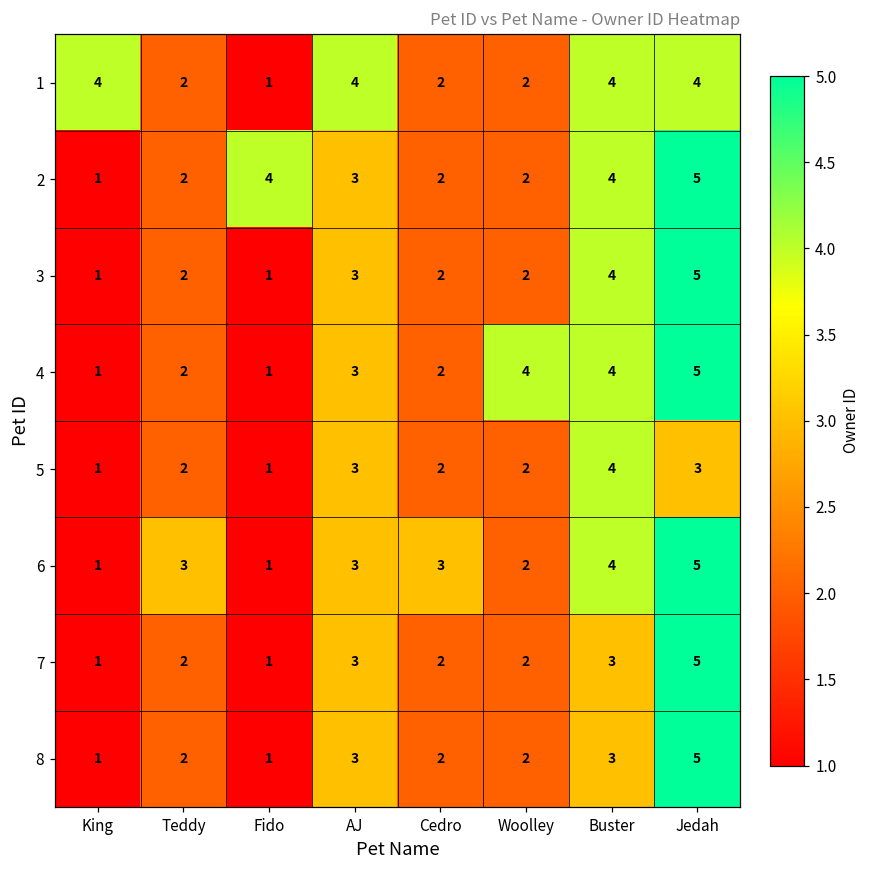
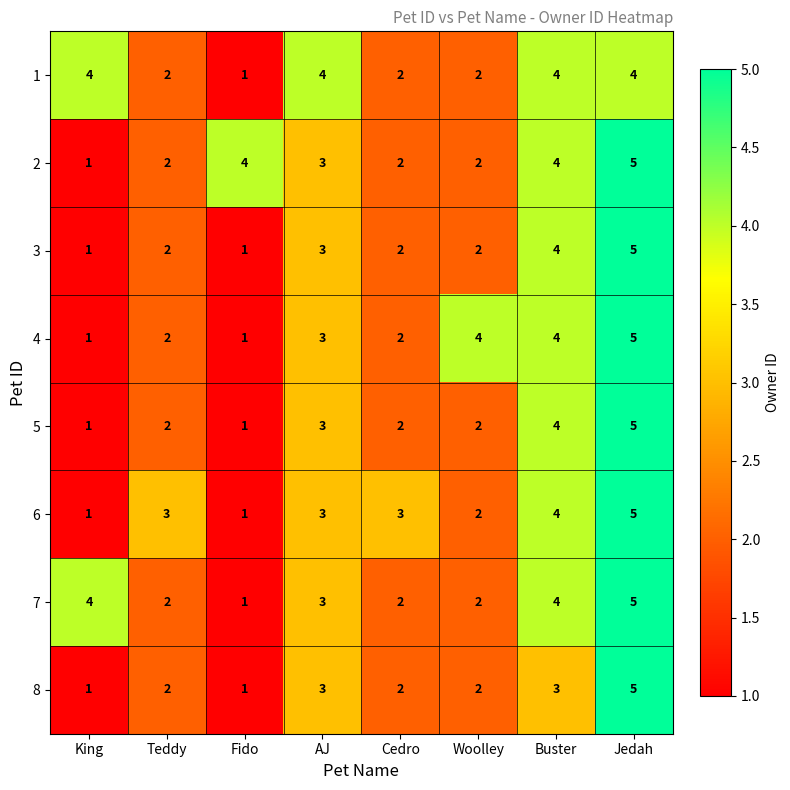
  {
    "1": {
      "King": 4,
      "Teddy": 2,
      "Fido": 1,
      "AJ": 4,
      "Cedro": 2,
      "Woolley": 2,
      "Buster": 4,
      "Jedah": 4
    },
    "2": {
      "King": 1,
      "Teddy": 2,
      "Fido": 4,
      "AJ": 3,
      "Cedro": 2,
      "Woolley": 2,
      "Buster": 4,
      "Jedah": 5
    },
    "3": {
      "King": 1,
      "Teddy": 2,
      "Fido": 1,
      "AJ": 3,
      "Cedro": 2,
      "Woolley": 2,
      "Buster": 4,
      "Jedah": 5
    },
    "4": {
      "King": 1,
      "Teddy": 2,
      "Fido": 1,
      "AJ": 3,
      "Cedro": 2,
      "Woolley": 4,
      "Buster": 4,
      "Jedah": 5
    },
    "5": {
      "King": 1,
      "Teddy": 2,
      "Fido": 1,
      "AJ": 3,
      "Cedro": 2,
      "Woolley": 2,
      "Buster": 4,
-     "Jedah": 3
+     "Jedah": 5
    },
    "6": {
      "King": 1,
      "Teddy": 3,
      "Fido": 1,
      "AJ": 3,
      "Cedro": 3,
      "Woolley": 2,
      "Buster": 4,
      "Jedah": 5
    },
    "7": {
-     "King": 1,
+     "King": 4,
      "Teddy": 2,
      "Fido": 1,
      "AJ": 3,
      "Cedro": 2,
      "Woolley": 2,
-     "Buster": 3,
+     "Buster": 4,
      "Jedah": 5
    },
    "8": {
      "King": 1,
      "Teddy": 2,
      "Fido": 1,
      "AJ": 3,
      "Cedro": 2,
      "Woolley": 2,
      "Buster": 3,
      "Jedah": 5
    }
  }
